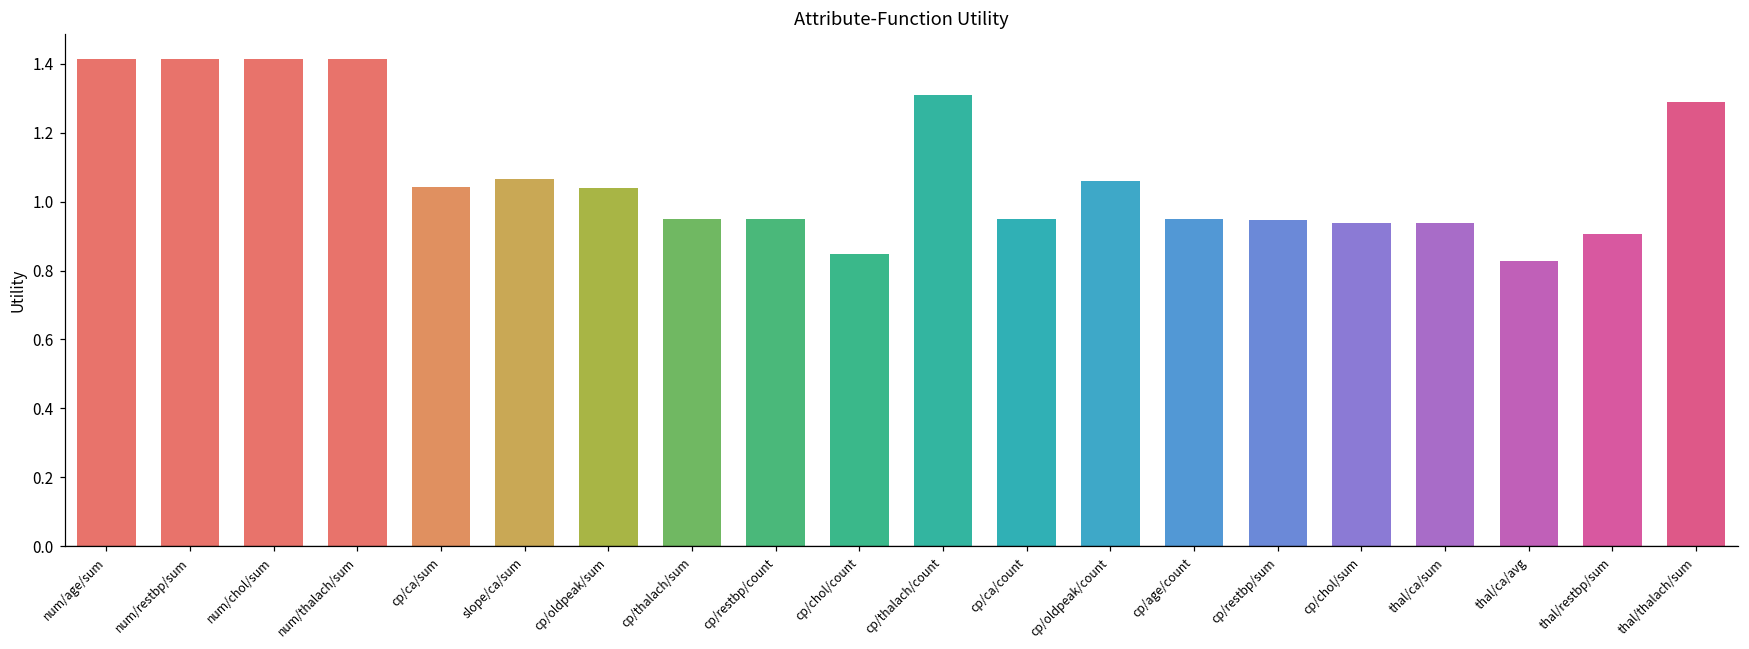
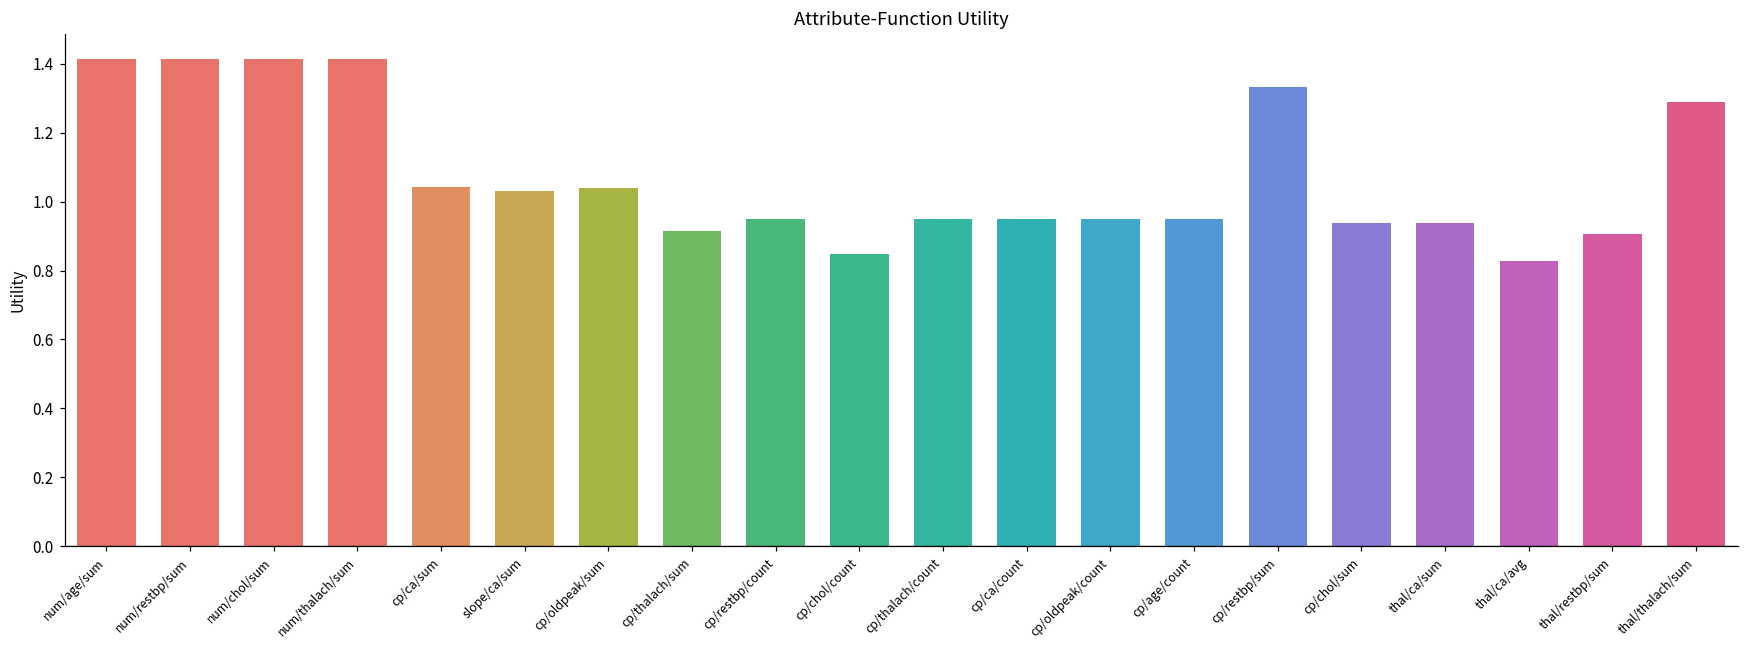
  {
    "num/age/sum": 1.41,
    "num/restbp/sum": 1.41,
    "num/chol/sum": 1.41,
    "num/thalach/sum": 1.41,
    "cp/ca/sum": 1.04,
-   "slope/ca/sum": 1.07,
+   "slope/ca/sum": 1.03,
    "cp/oldpeak/sum": 1.04,
-   "cp/thalach/sum": 0.95,
+   "cp/thalach/sum": 0.92,
    "cp/restbp/count": 0.95,
    "cp/chol/count": 0.85,
-   "cp/thalach/count": 1.31,
+   "cp/thalach/count": 0.95,
    "cp/ca/count": 0.95,
-   "cp/oldpeak/count": 1.06,
+   "cp/oldpeak/count": 0.95,
    "cp/age/count": 0.95,
-   "cp/restbp/sum": 0.95,
+   "cp/restbp/sum": 1.33,
    "cp/chol/sum": 0.94,
    "thal/ca/sum": 0.94,
    "thal/ca/avg": 0.83,
    "thal/restbp/sum": 0.90,
    "thal/thalach/sum": 1.29
  }
